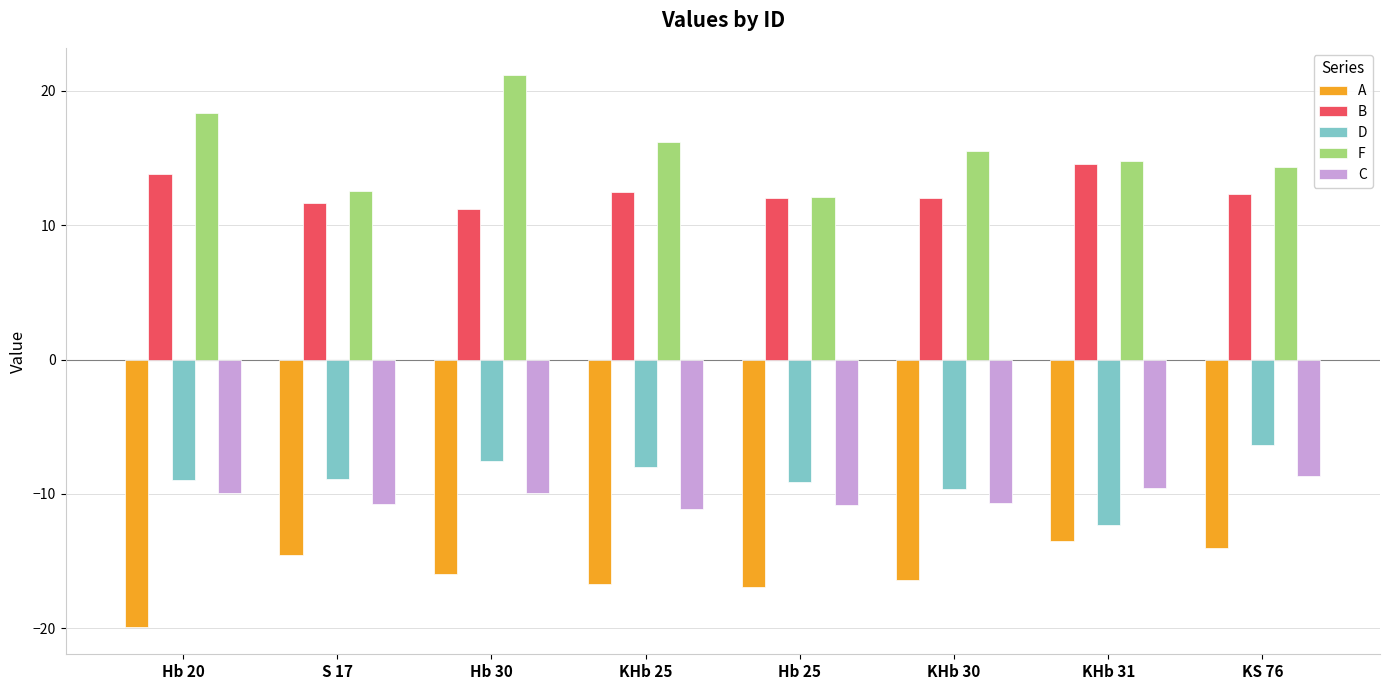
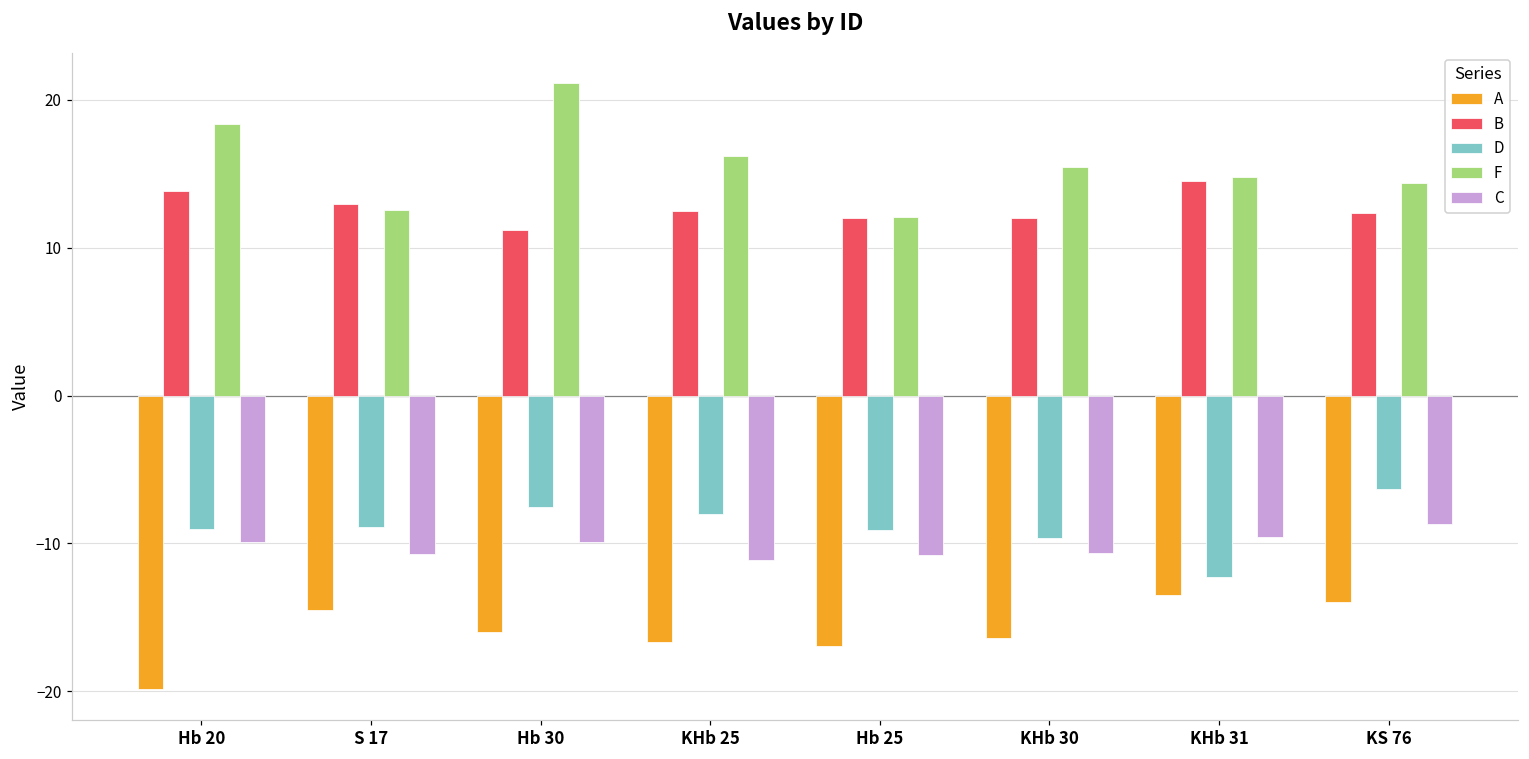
  {
    "A": {
      "Hb 20": -19.9,
      "S 17": -14.5,
      "Hb 30": -16.0,
      "KHb 25": -16.7,
      "Hb 25": -17.0,
      "KHb 30": -16.4,
      "KHb 31": -13.5,
      "KS 76": -14.0
    },
    "B": {
      "Hb 20": 13.8,
-     "S 17": 11.7,
+     "S 17": 12.9,
      "Hb 30": 11.2,
      "KHb 25": 12.5,
      "Hb 25": 12.0,
      "KHb 30": 12.0,
      "KHb 31": 14.5,
      "KS 76": 12.3
    },
    "D": {
      "Hb 20": -9.0,
      "S 17": -8.9,
      "Hb 30": -7.5,
      "KHb 25": -8.0,
      "Hb 25": -9.1,
      "KHb 30": -9.6,
      "KHb 31": -12.3,
      "KS 76": -6.3
    },
    "F": {
      "Hb 20": 18.3,
      "S 17": 12.6,
      "Hb 30": 21.2,
      "KHb 25": 16.2,
      "Hb 25": 12.1,
      "KHb 30": 15.5,
      "KHb 31": 14.8,
      "KS 76": 14.4
    },
    "C": {
      "Hb 20": -9.9,
      "S 17": -10.8,
      "Hb 30": -9.9,
      "KHb 25": -11.1,
      "Hb 25": -10.8,
      "KHb 30": -10.7,
      "KHb 31": -9.6,
      "KS 76": -8.7
    }
  }
